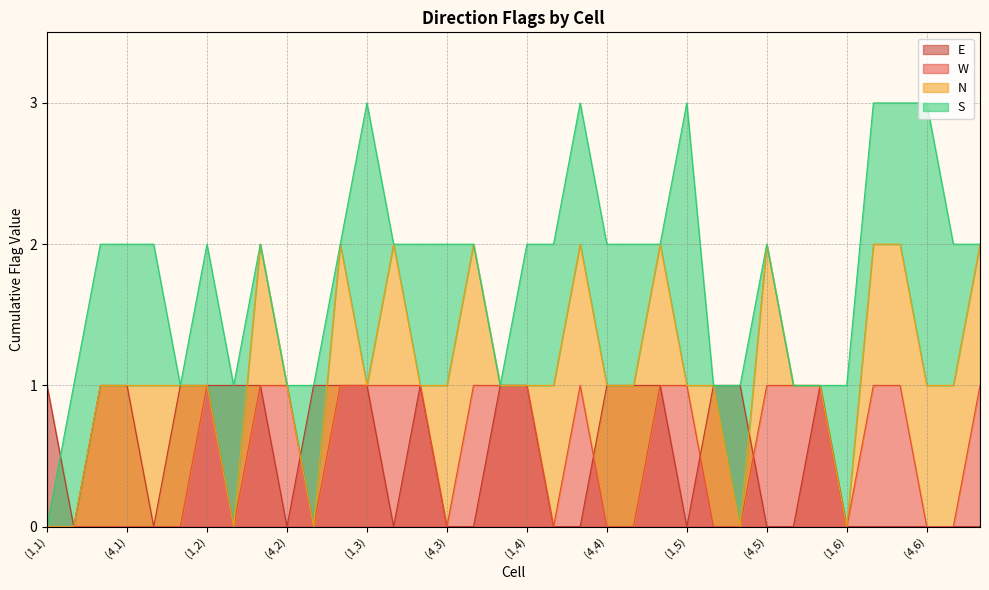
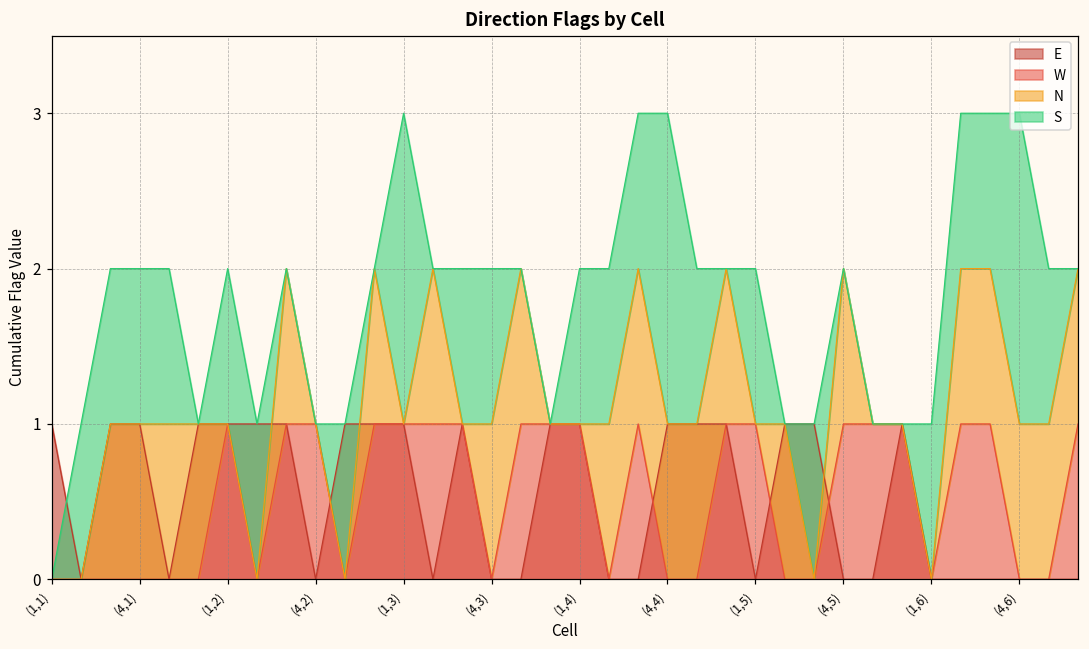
  {
    "N": {
      "(4,3)": 1,
      "(4,6)": 1
    },
    "S": {
      "(4,1)": 1,
      "(1,2)": 1,
      "(1,3)": 2,
      "(4,3)": 1,
      "(1,4)": 1,
-     "(4,4)": 1,
-     "(1,5)": 2,
+     "(4,4)": 2,
+     "(1,5)": 1,
      "(1,6)": 1
    }
  }
